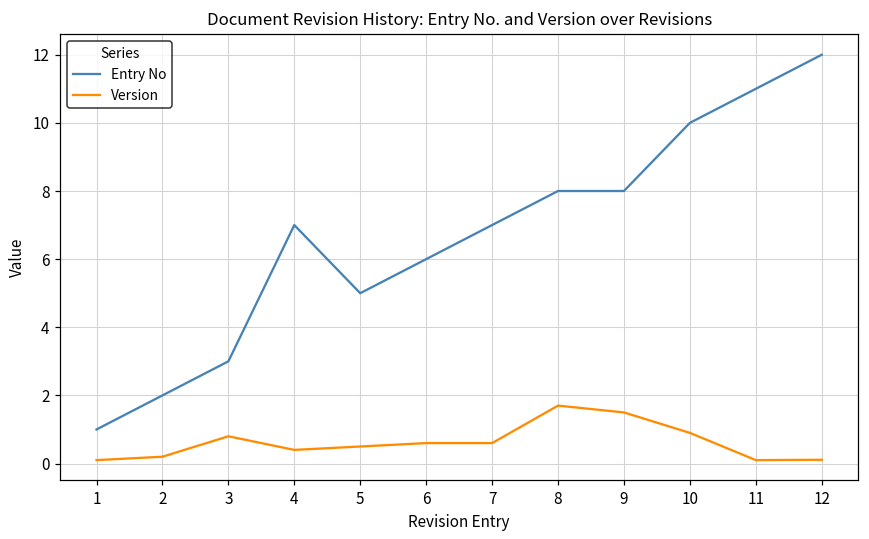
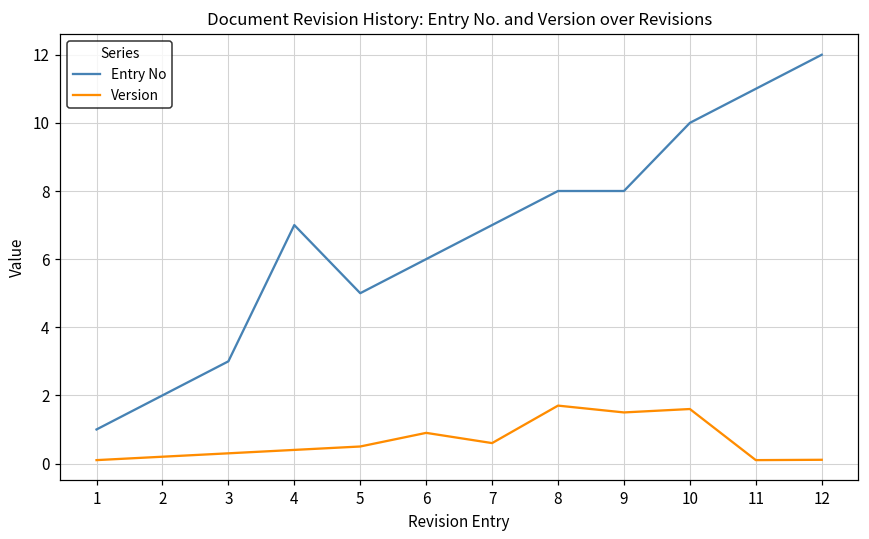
  {
    "Entry No": {
      "1": 1.0,
      "2": 2.0,
      "3": 3.0,
      "4": 7.0,
      "5": 5.0,
      "6": 6.0,
      "7": 7.0,
      "8": 8.0,
      "9": 8.0,
      "10": 10.0,
      "11": 11.0,
      "12": 12.0
    },
    "Version": {
      "1": 0.1,
      "2": 0.2,
-     "3": 0.8,
+     "3": 0.3,
      "4": 0.4,
      "5": 0.5,
-     "6": 0.6,
+     "6": 0.9,
      "7": 0.6,
      "8": 1.7,
      "9": 1.5,
-     "10": 0.9,
+     "10": 1.6,
      "11": 0.1,
      "12": 0.1
    }
  }
